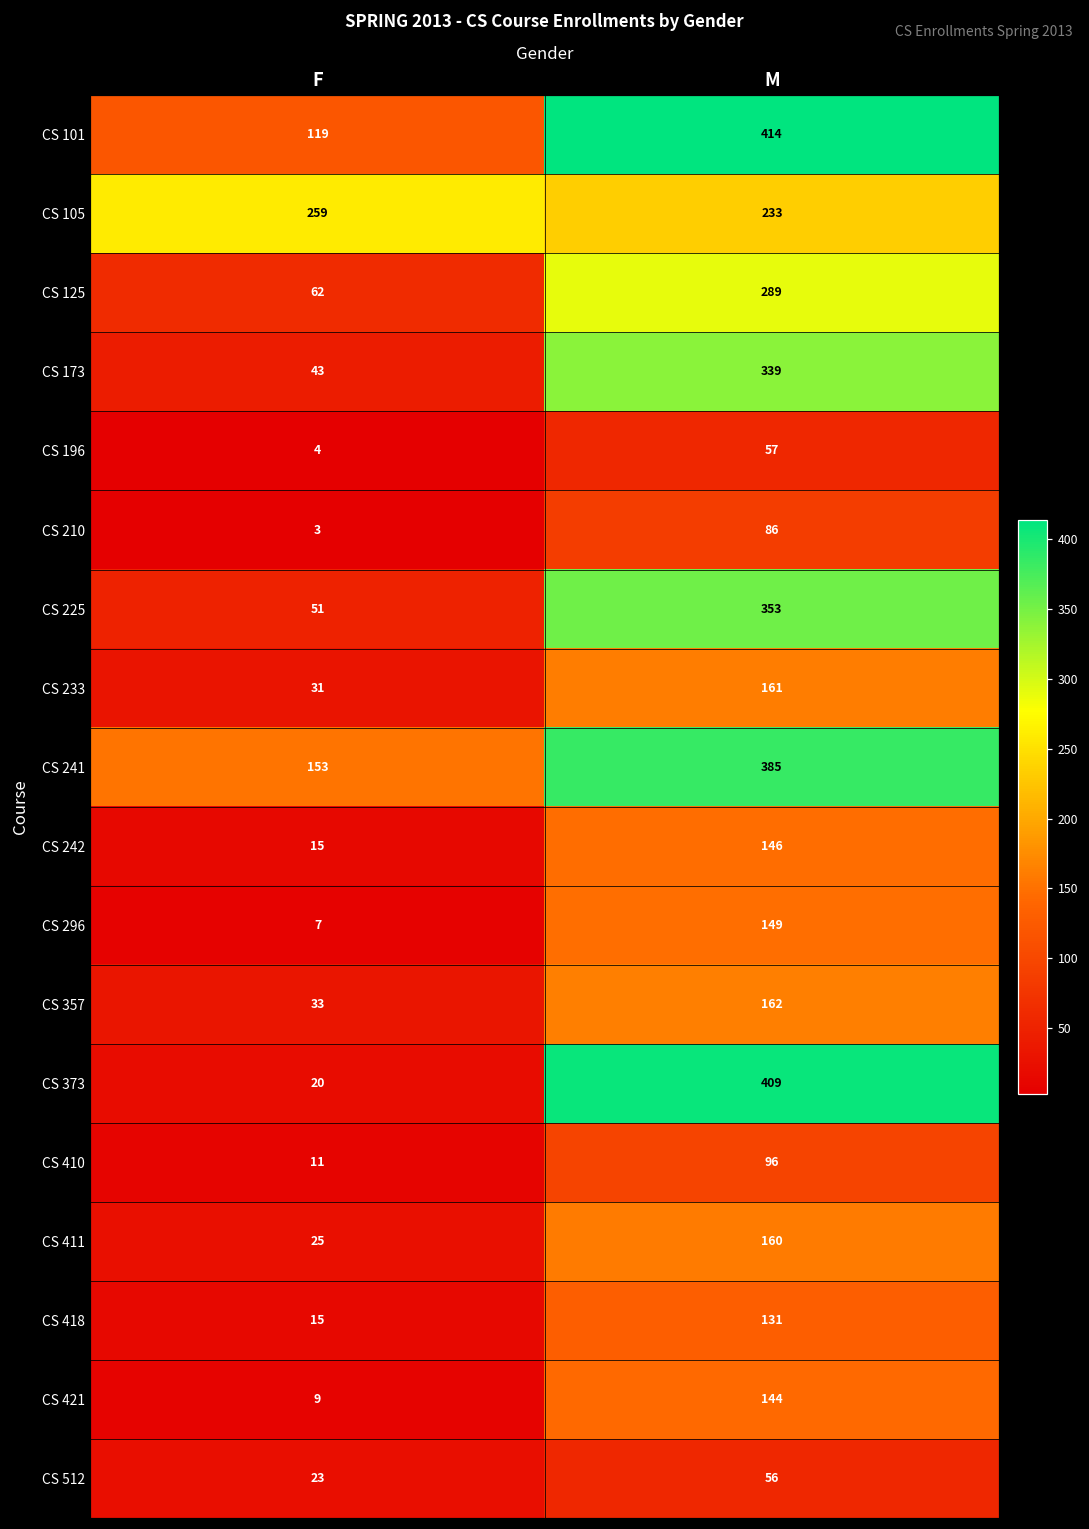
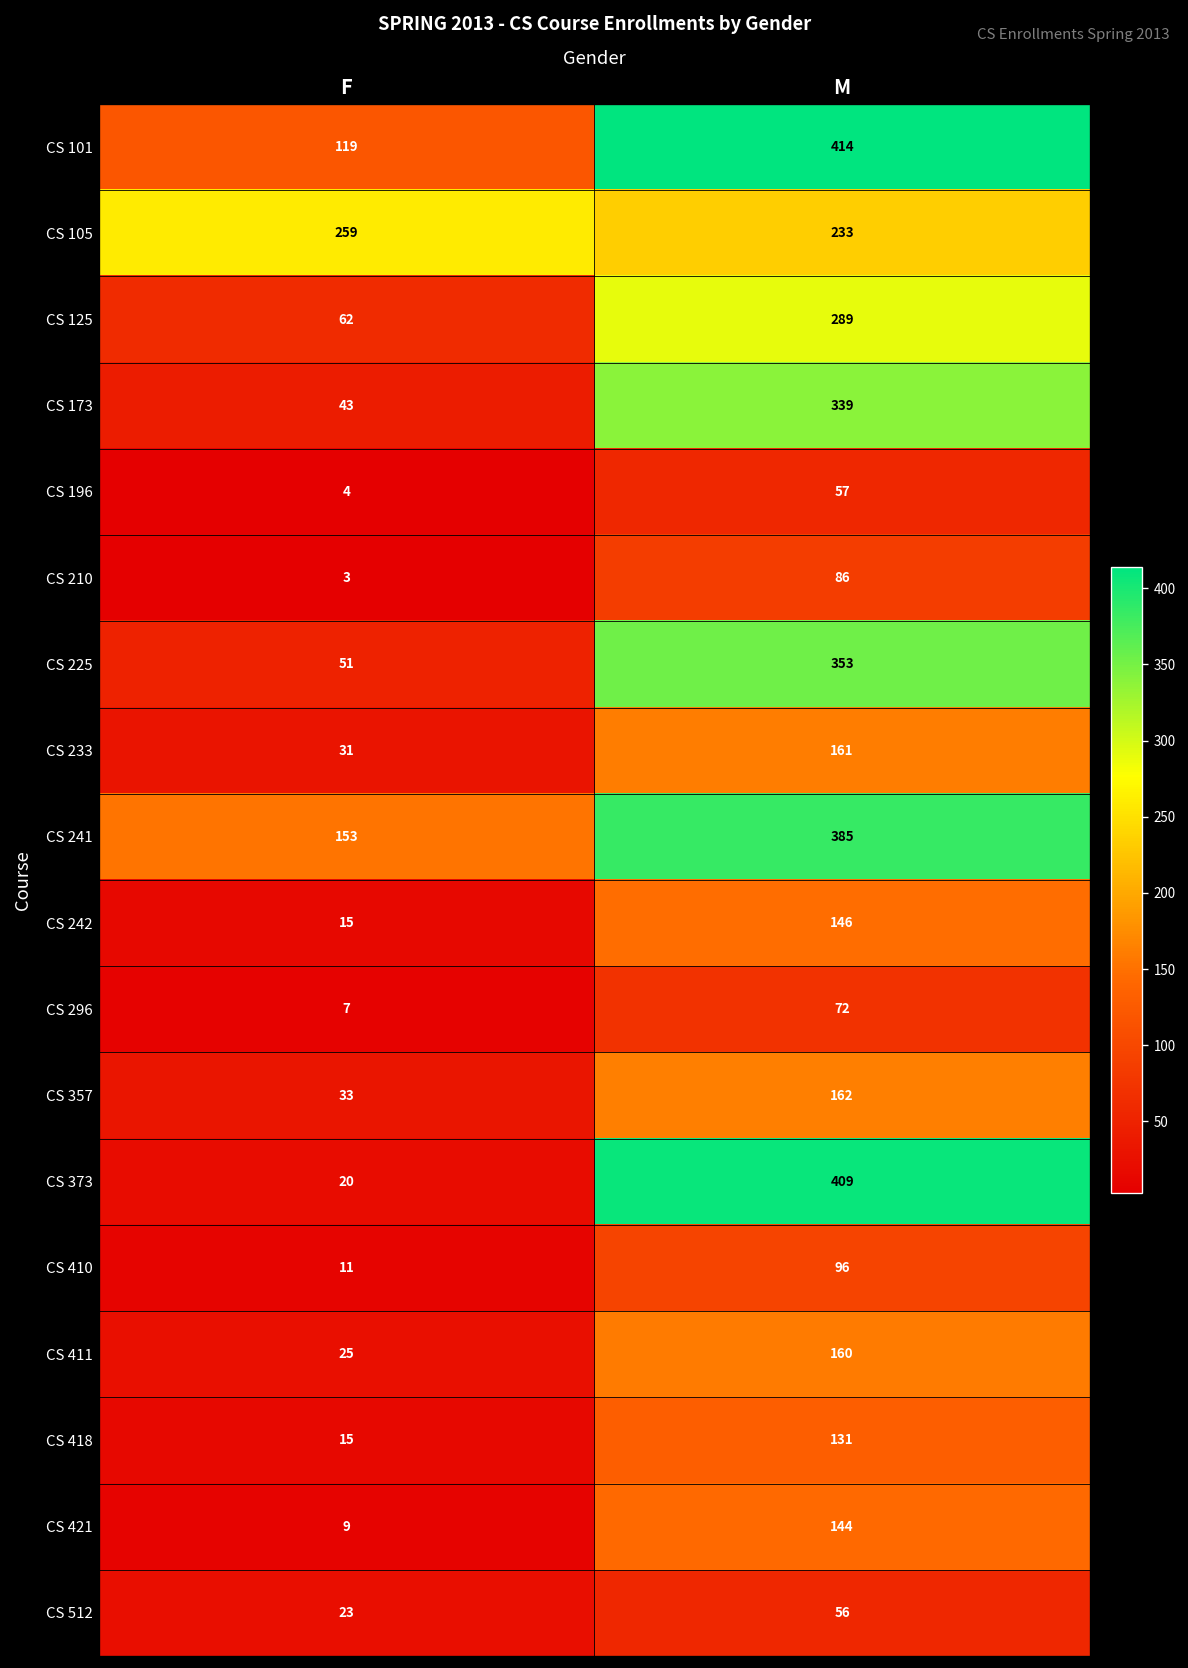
  {
    "CS 101": {
      "F": 119,
      "M": 414
    },
    "CS 105": {
      "F": 259,
      "M": 233
    },
    "CS 125": {
      "F": 62,
      "M": 289
    },
    "CS 173": {
      "F": 43,
      "M": 339
    },
    "CS 196": {
      "F": 4,
      "M": 57
    },
    "CS 210": {
      "F": 3,
      "M": 86
    },
    "CS 225": {
      "F": 51,
      "M": 353
    },
    "CS 233": {
      "F": 31,
      "M": 161
    },
    "CS 241": {
      "F": 153,
      "M": 385
    },
    "CS 242": {
      "F": 15,
      "M": 146
    },
    "CS 296": {
      "F": 7,
-     "M": 149
+     "M": 72
    },
    "CS 357": {
      "F": 33,
      "M": 162
    },
    "CS 373": {
      "F": 20,
      "M": 409
    },
    "CS 410": {
      "F": 11,
      "M": 96
    },
    "CS 411": {
      "F": 25,
      "M": 160
    },
    "CS 418": {
      "F": 15,
      "M": 131
    },
    "CS 421": {
      "F": 9,
      "M": 144
    },
    "CS 512": {
      "F": 23,
      "M": 56
    }
  }
